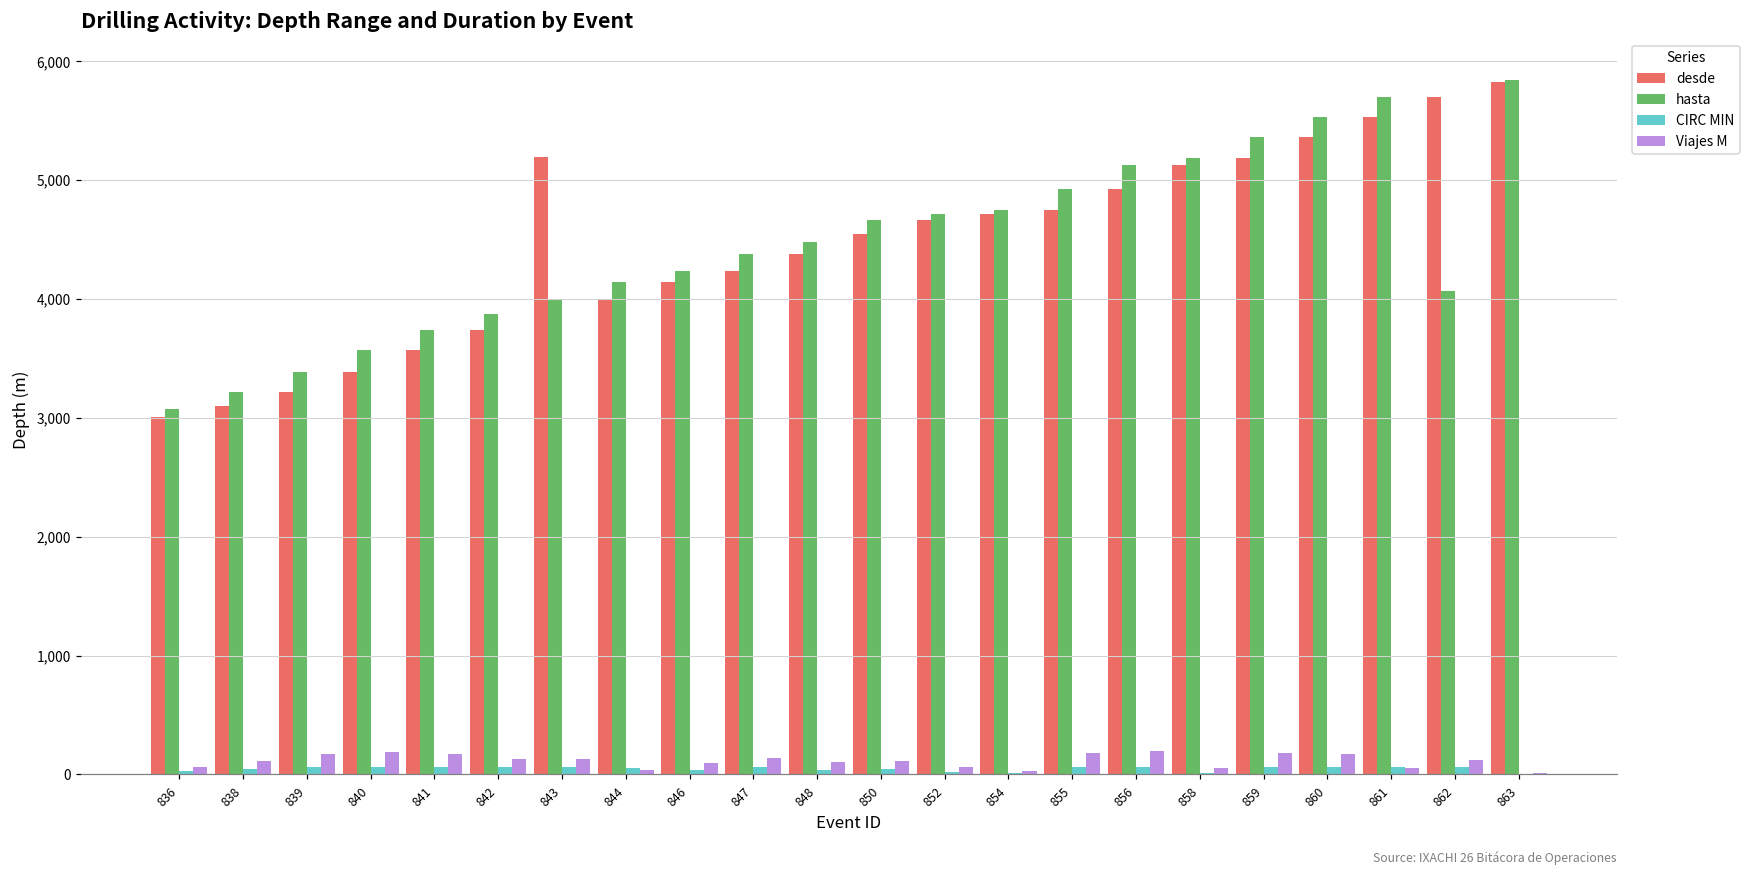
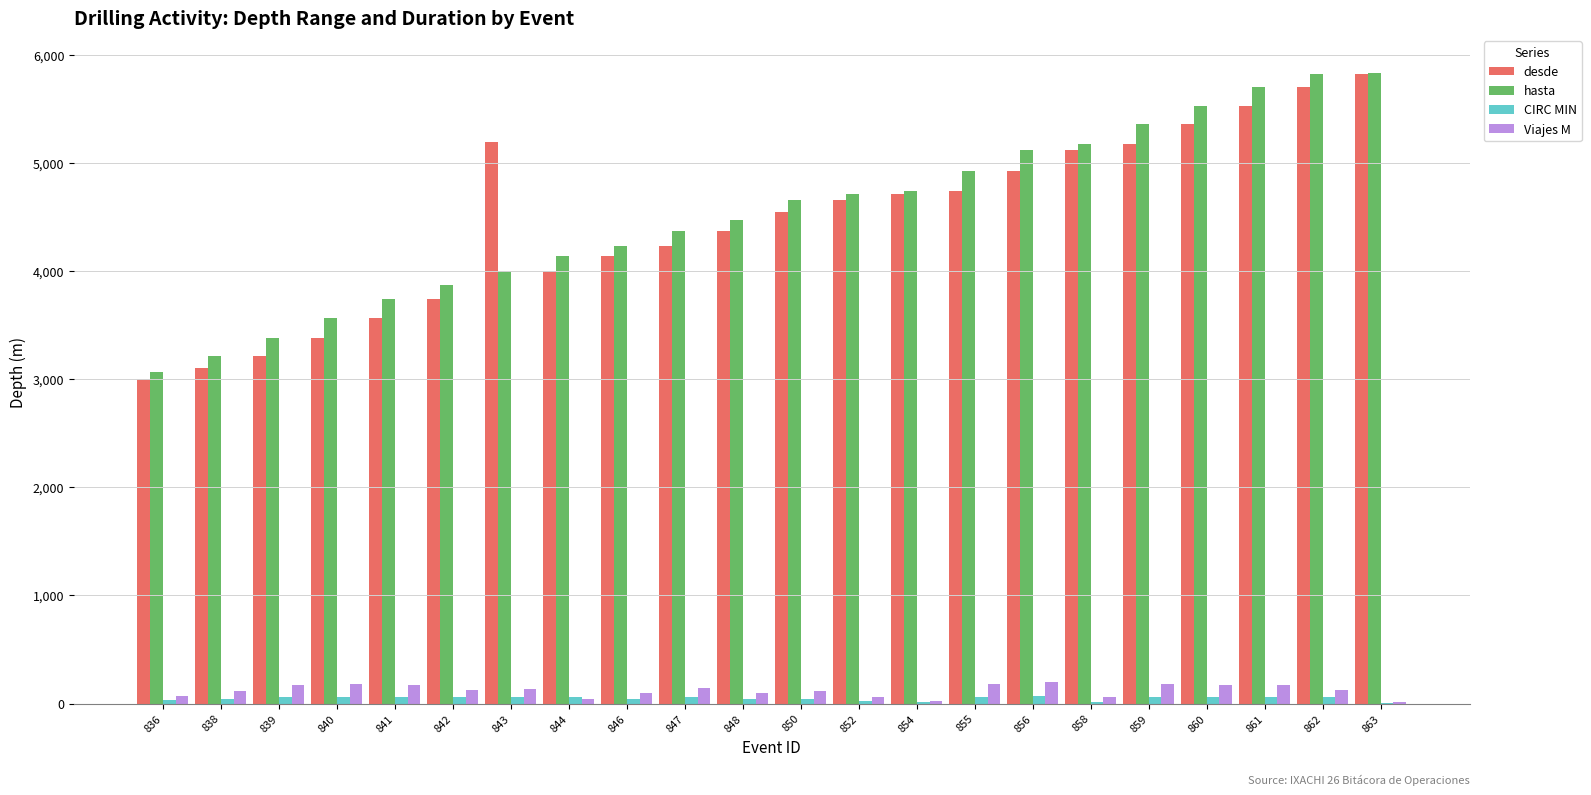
  {
    "desde": {
      "836": "3,010",
      "838": "3,100",
      "839": "3,220",
      "840": "3,390",
      "841": "3,570",
      "842": "3,740",
      "843": "5,200",
      "844": "4,000",
      "846": "4,140",
      "847": "4,240",
      "848": "4,380",
      "850": "4,550",
      "852": "4,660",
      "854": "4,720",
      "855": "4,750",
      "856": "4,930",
      "858": "5,130",
      "859": "5,180",
      "860": "5,360",
      "861": "5,530",
      "862": "5,700",
      "863": "5,830"
    },
    "hasta": {
      "836": "3,070",
      "838": "3,220",
      "839": "3,390",
      "840": "3,570",
      "841": "3,740",
      "842": "3,870",
      "843": "4,000",
      "844": "4,140",
      "846": "4,240",
      "847": "4,380",
      "848": "4,480",
      "850": "4,660",
      "852": "4,720",
      "854": "4,750",
      "855": "4,930",
      "856": "5,130",
      "858": "5,180",
      "859": "5,360",
      "860": "5,530",
      "861": "5,700",
-     "862": "4,070",
+     "862": "5,830",
      "863": "5,840"
    },
    "CIRC MIN": {
      "836": "30",
      "838": "40",
      "839": "60",
      "840": "60",
      "841": "60",
      "842": "60",
      "843": "60",
      "844": "60",
      "846": "40",
      "847": "60",
      "848": "40",
      "850": "40",
      "855": "60",
      "856": "70",
      "859": "60",
      "860": "60",
      "861": "60",
      "862": "60"
    },
    "Viajes M": {
      "836": "70",
      "838": "110",
      "839": "170",
      "840": "180",
      "841": "170",
      "842": "130",
      "843": "130",
      "844": "40",
      "846": "100",
      "847": "140",
      "848": "100",
      "850": "120",
      "852": "60",
      "854": "30",
      "855": "180",
      "856": "200",
      "858": "60",
      "859": "180",
      "860": "170",
-     "861": "50",
+     "861": "170",
      "862": "120"
    }
  }
